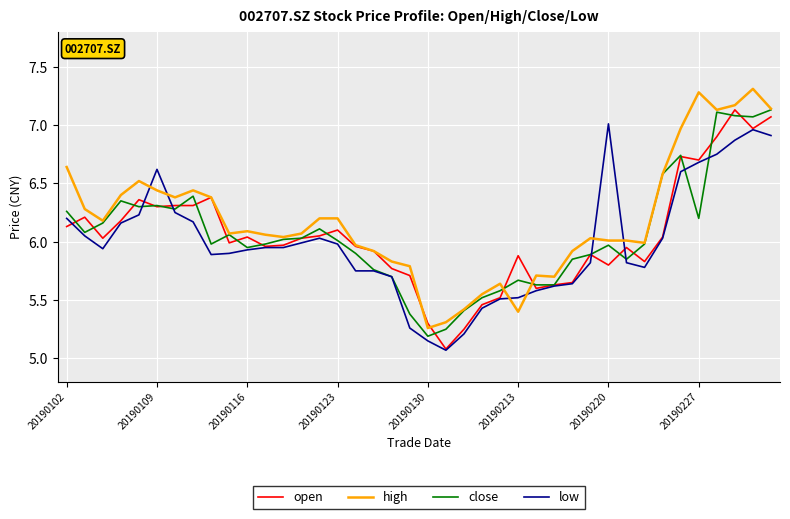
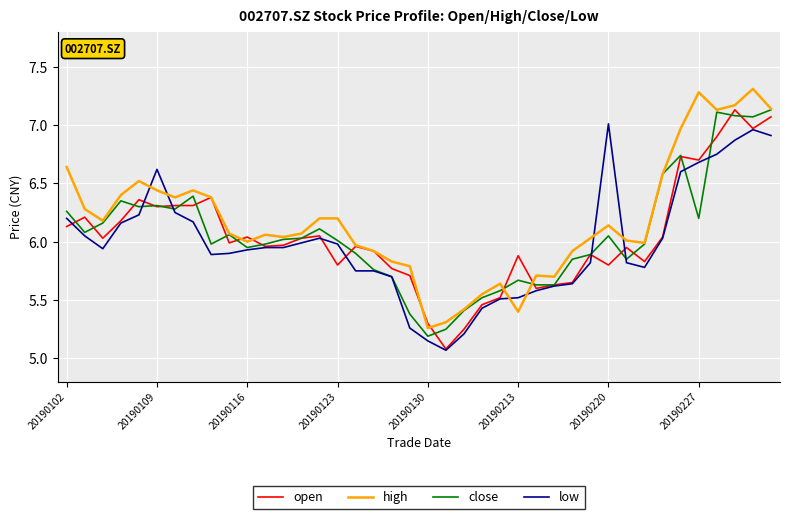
  {
    "open": {
      "20190102": 6.13,
      "20190116": 6.04,
-     "20190123": 6.1,
+     "20190123": 5.8,
      "20190130": 5.3,
      "20190213": 5.9,
      "20190220": 5.8
    },
    "high": {
      "20190102": 6.64,
      "20190109": 6.44,
-     "20190116": 6.09,
+     "20190116": 6.00,
      "20190123": 6.20,
      "20190130": 5.26,
      "20190213": 5.40,
-     "20190220": 6.01,
+     "20190220": 6.14,
      "20190227": 7.28
    },
    "close": {
      "20190102": 6.26,
      "20190123": 6.01,
      "20190130": 5.19,
      "20190213": 5.67,
-     "20190220": 5.97,
+     "20190220": 6.05,
      "20190227": 6.20
    },
    "low": {
      "20190102": 6.20,
      "20190109": 6.62,
      "20190123": 5.98,
      "20190130": 5.15,
      "20190213": 5.52,
      "20190220": 7.01
    }
  }
